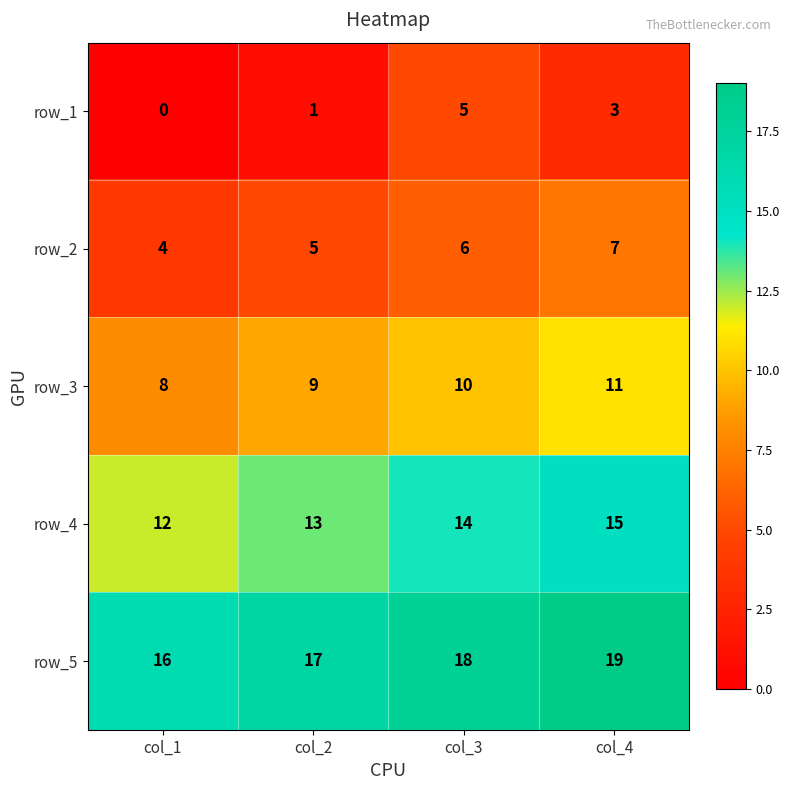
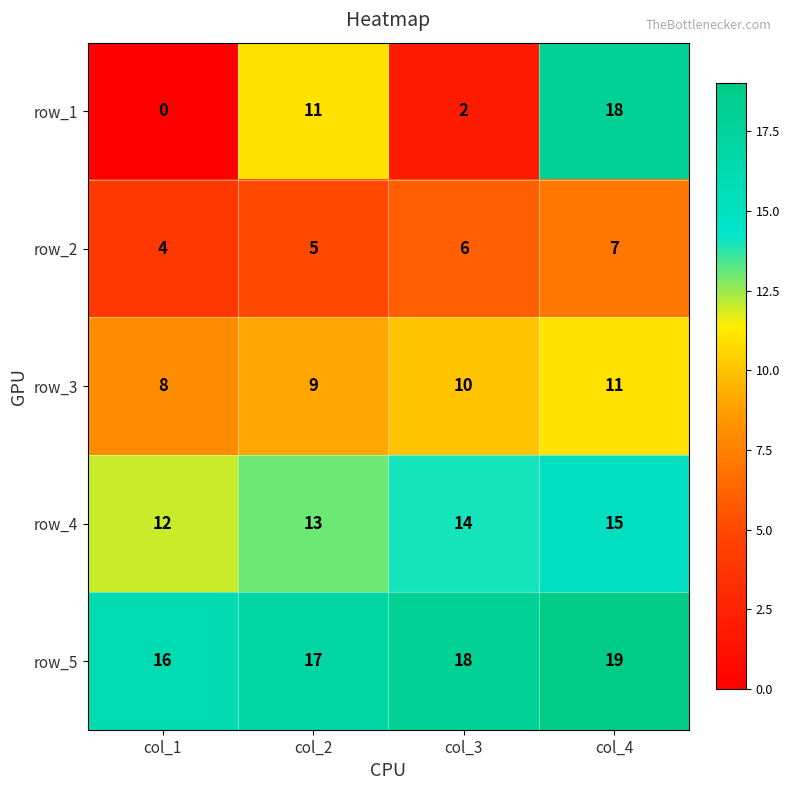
  {
    "row_1": {
      "col_1": 0,
-     "col_2": 1,
-     "col_3": 5,
-     "col_4": 3
+     "col_2": 11,
+     "col_3": 2,
+     "col_4": 18
    },
    "row_2": {
      "col_1": 4,
      "col_2": 5,
      "col_3": 6,
      "col_4": 7
    },
    "row_3": {
      "col_1": 8,
      "col_2": 9,
      "col_3": 10,
      "col_4": 11
    },
    "row_4": {
      "col_1": 12,
      "col_2": 13,
      "col_3": 14,
      "col_4": 15
    },
    "row_5": {
      "col_1": 16,
      "col_2": 17,
      "col_3": 18,
      "col_4": 19
    }
  }
